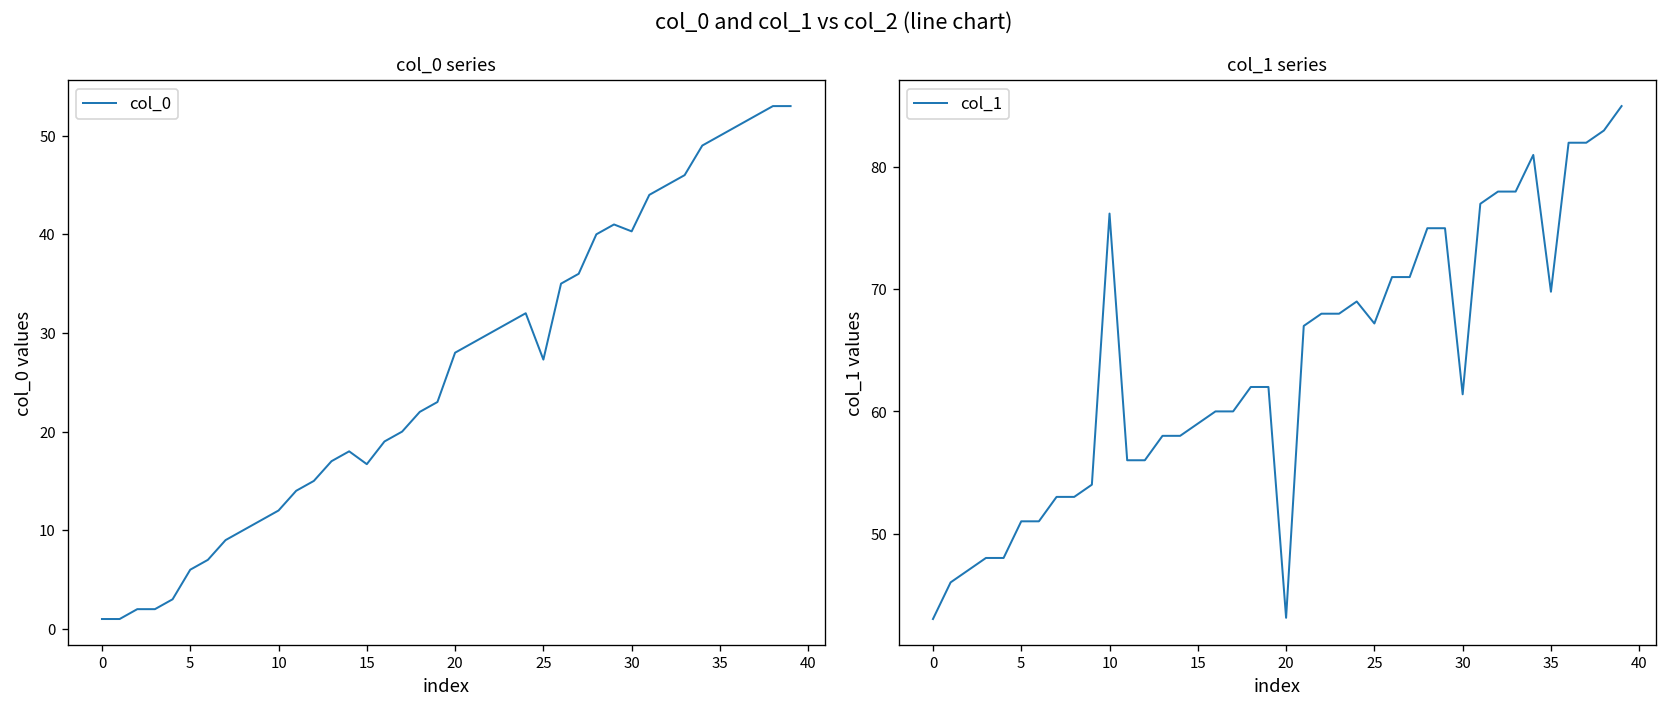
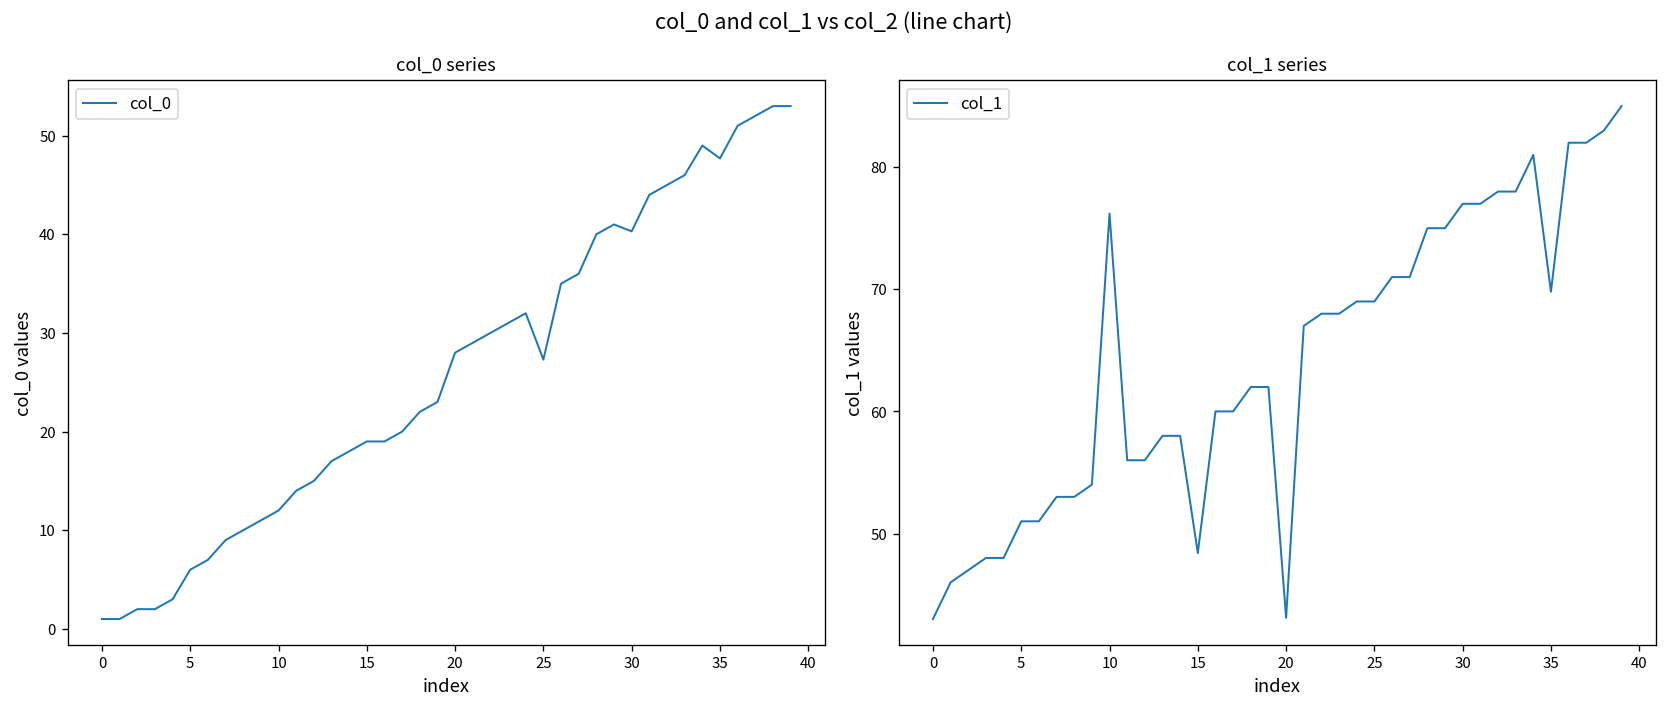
  {
    "col_0 series": {
      "0": 1,
      "5": 6,
      "10": 12,
-     "15": 17,
+     "15": 19,
      "20": 28,
      "25": 27,
      "30": 40,
-     "35": 50
+     "35": 48
    },
    "col_1 series": {
      "0": 43.0,
      "5": 51.0,
      "10": 76.2,
-     "15": 59.0,
+     "15": 48.4,
      "20": 43.1,
-     "25": 67.2,
-     "30": 61.4,
+     "25": 69.0,
+     "30": 77.0,
      "35": 69.8
    }
  }
